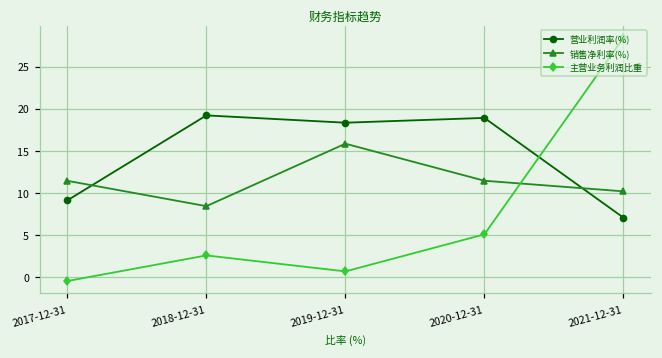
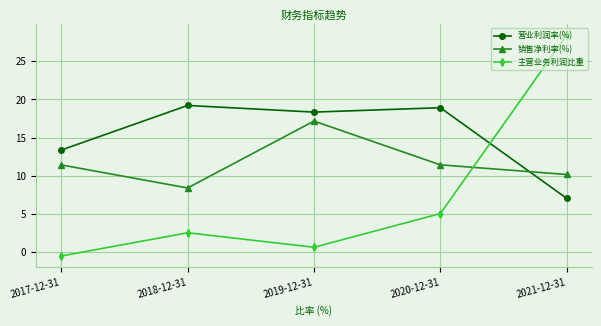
  {
    "营业利润率(%)": {
-     "2017-12-31": 9,
+     "2017-12-31": 13,
      "2018-12-31": 19,
      "2019-12-31": 18,
      "2020-12-31": 19,
      "2021-12-31": 7
    },
    "销售净利率(%)": {
      "2017-12-31": 11,
      "2018-12-31": 8,
-     "2019-12-31": 16,
+     "2019-12-31": 17,
      "2020-12-31": 11,
      "2021-12-31": 10
    },
    "主营业务利润比重": {
      "2017-12-31": 0,
      "2018-12-31": 3,
      "2019-12-31": 1,
      "2020-12-31": 5
    }
  }
